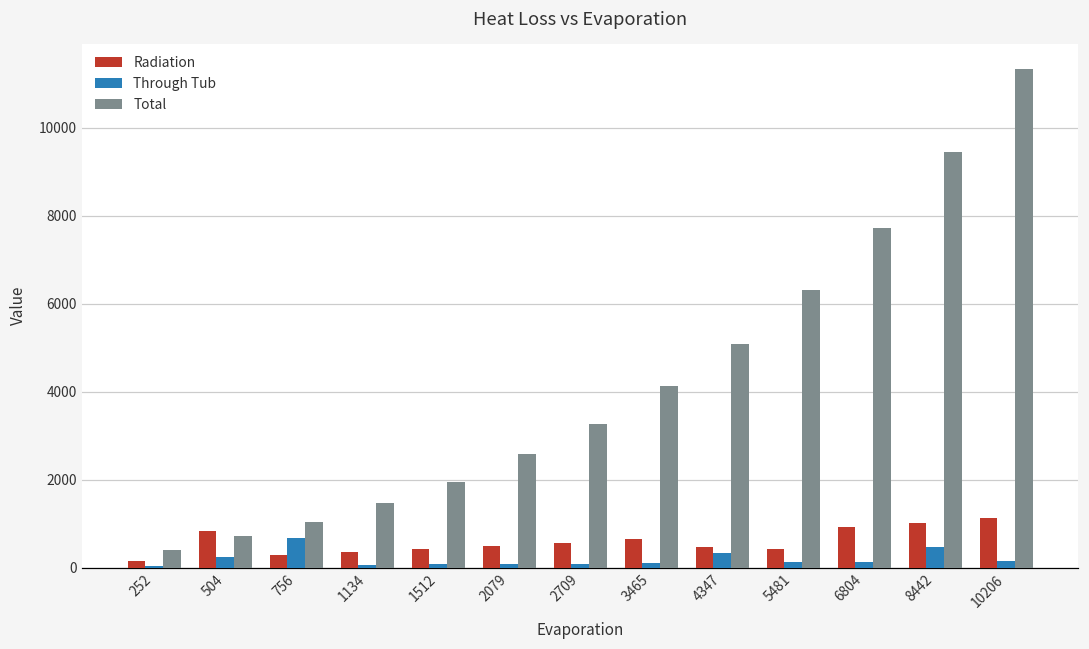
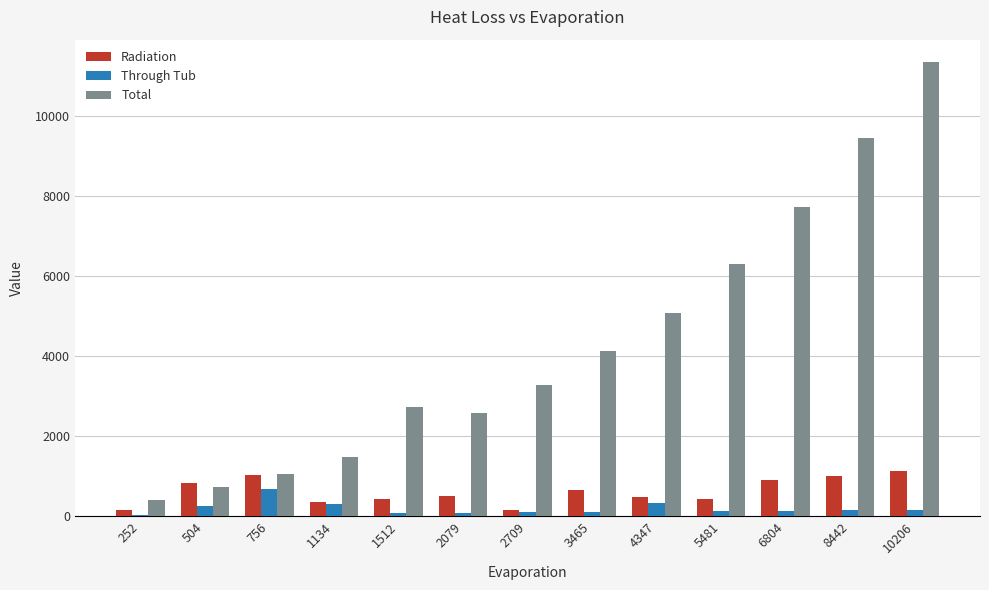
  {
    "Radiation": {
      "252": 200,
      "504": 800,
-     "756": 300,
+     "756": 1000,
      "1134": 300,
      "1512": 400,
      "2079": 500,
-     "2709": 600,
+     "2709": 200,
      "3465": 700,
      "4347": 500,
      "5481": 400,
      "6804": 900,
      "8442": 1000,
      "10206": 1100
    },
    "Through Tub": {
      "504": 300,
      "756": 700,
-     "1134": 100,
+     "1134": 300,
      "1512": 100,
      "2079": 100,
      "2709": 100,
      "3465": 100,
      "4347": 300,
      "5481": 100,
      "6804": 100,
-     "8442": 500,
+     "8442": 100,
      "10206": 200
    },
    "Total": {
      "252": 400,
      "504": 700,
      "756": 1000,
      "1134": 1500,
-     "1512": 1900,
+     "1512": 2700,
      "2079": 2600,
      "2709": 3300,
      "3465": 4100,
      "4347": 5100,
      "5481": 6300,
      "6804": 7700,
      "8442": 9500,
      "10206": 11300
    }
  }
